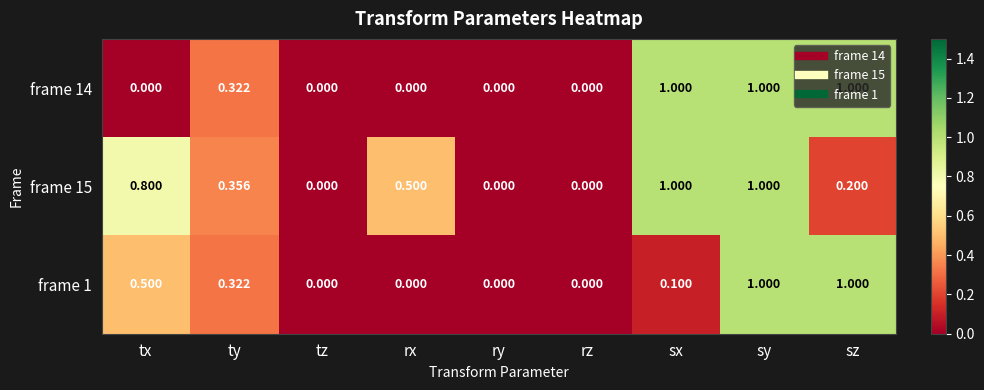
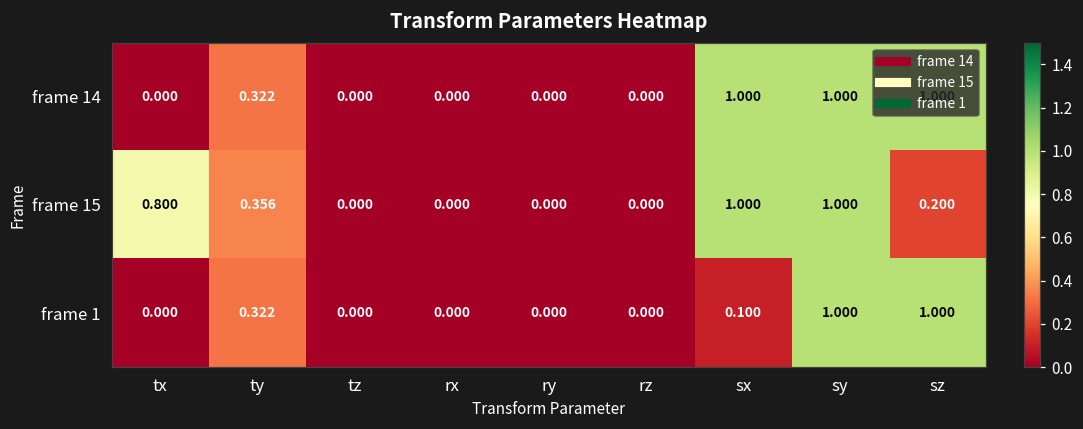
  {
    "frame 14": {
      "tx": 0.000,
      "ty": 0.322,
      "tz": 0.000,
      "rx": 0.000,
      "ry": 0.000,
      "rz": 0.000,
      "sx": 1.000,
      "sy": 1.000
    },
    "frame 15": {
      "tx": 0.800,
      "ty": 0.356,
      "tz": 0.000,
-     "rx": 0.500,
+     "rx": 0.000,
      "ry": 0.000,
      "rz": 0.000,
      "sx": 1.000,
      "sy": 1.000,
      "sz": 0.200
    },
    "frame 1": {
-     "tx": 0.500,
+     "tx": 0.000,
      "ty": 0.322,
      "tz": 0.000,
      "rx": 0.000,
      "ry": 0.000,
      "rz": 0.000,
      "sx": 0.100,
      "sy": 1.000,
      "sz": 1.000
    }
  }
